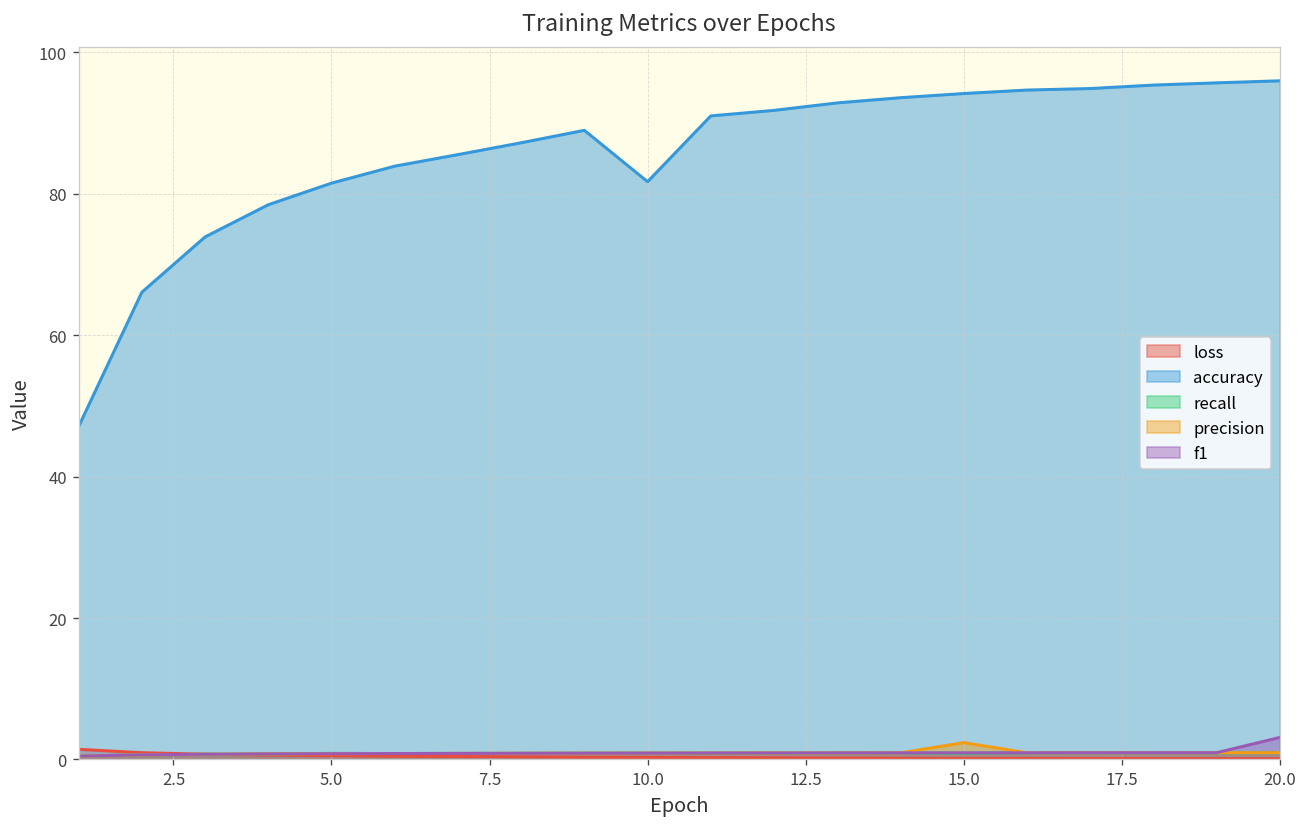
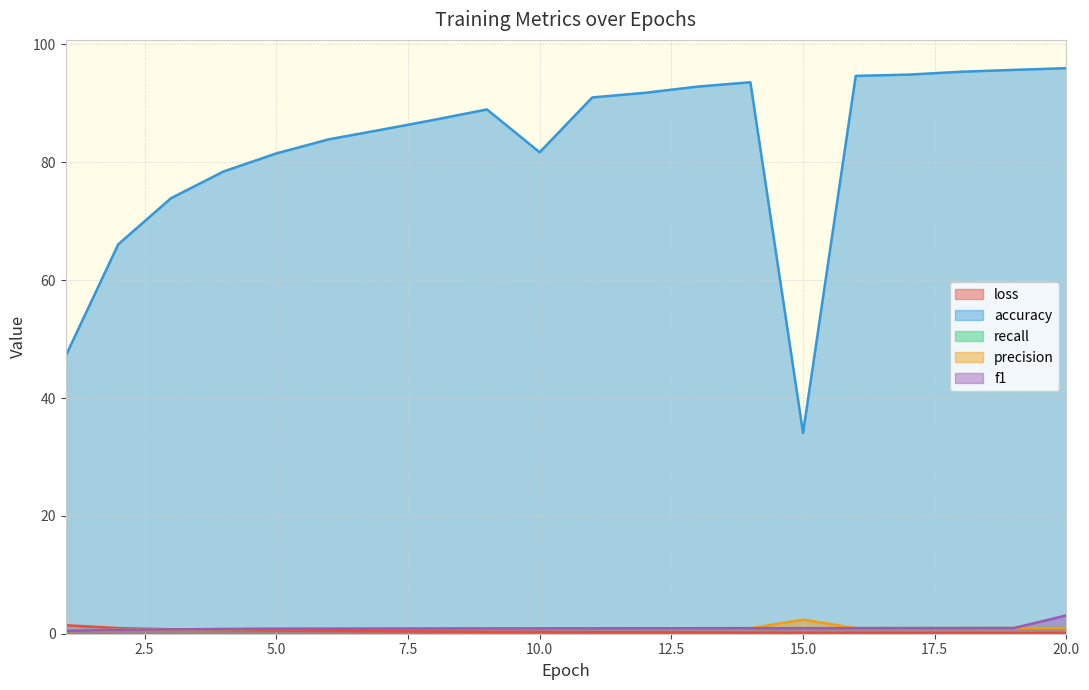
  {
    "loss": {
      "10.0": 0,
      "15.0": 0,
      "20.0": 0
    },
    "accuracy": {
      "5.0": 82,
      "10.0": 82,
-     "15.0": 94,
+     "15.0": 34,
      "20.0": 96
    },
    "precision": {
      "15.0": 2
    },
    "f1": {
      "20.0": 3
    }
  }
